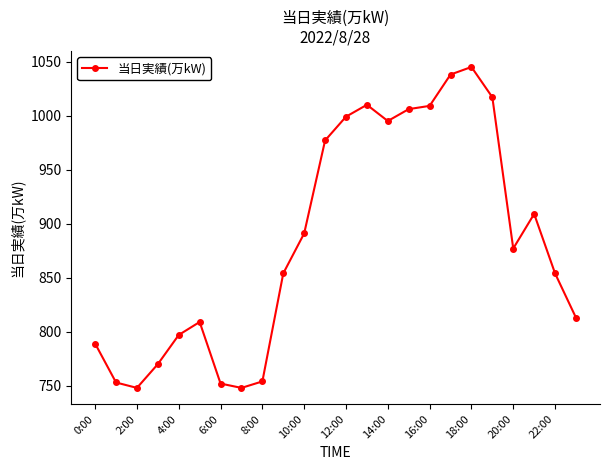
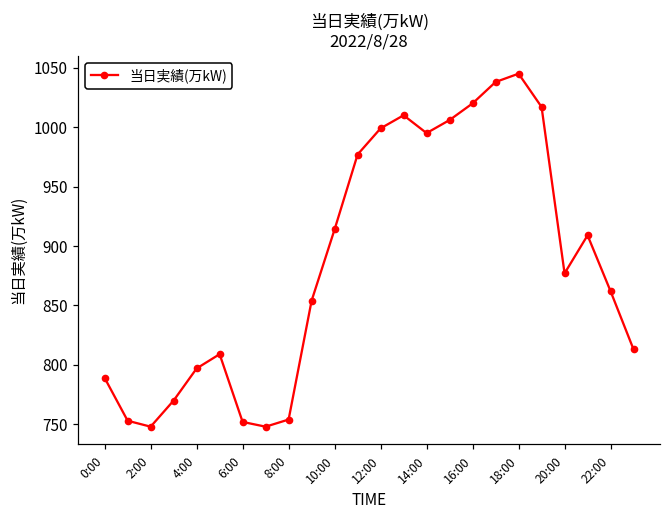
  {
    "0:00": 789,
    "2:00": 748,
    "4:00": 797,
    "6:00": 752,
    "8:00": 754,
-   "10:00": 891,
+   "10:00": 914,
    "12:00": 999,
    "14:00": 995,
-   "16:00": 1009,
+   "16:00": 1020,
    "18:00": 1045,
    "20:00": 877,
-   "22:00": 854
+   "22:00": 862
  }
